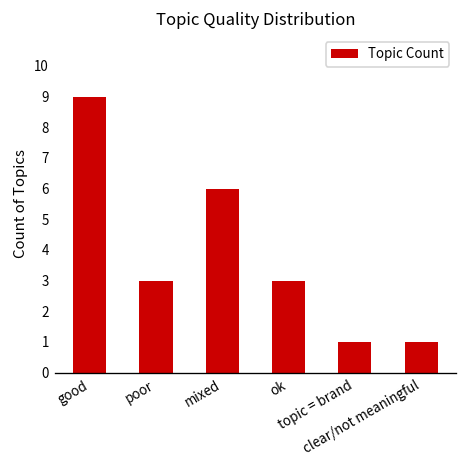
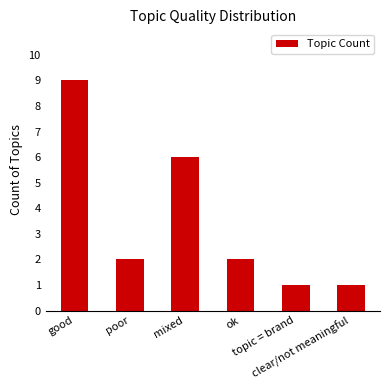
  {
    "good": 9,
-   "poor": 3,
+   "poor": 2,
    "mixed": 6,
-   "ok": 3,
+   "ok": 2,
    "topic = brand": 1,
    "clear/not meaningful": 1
  }
